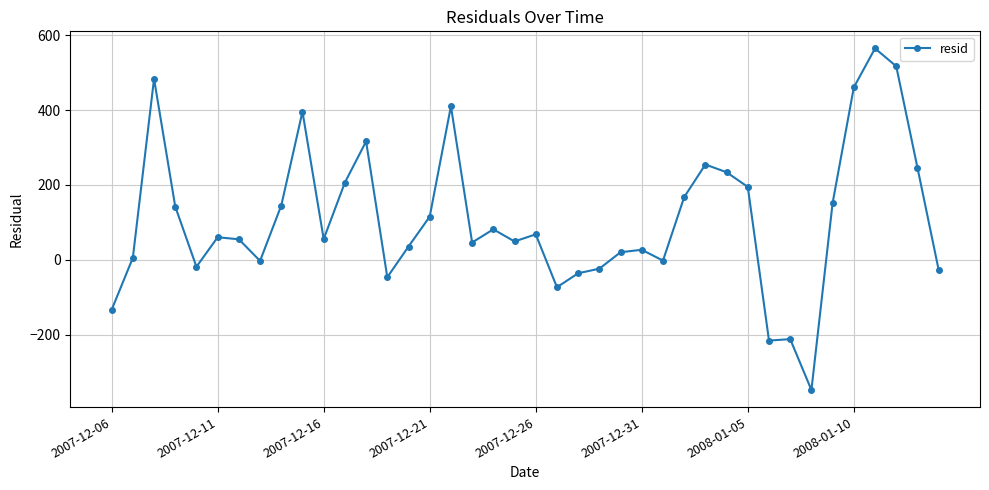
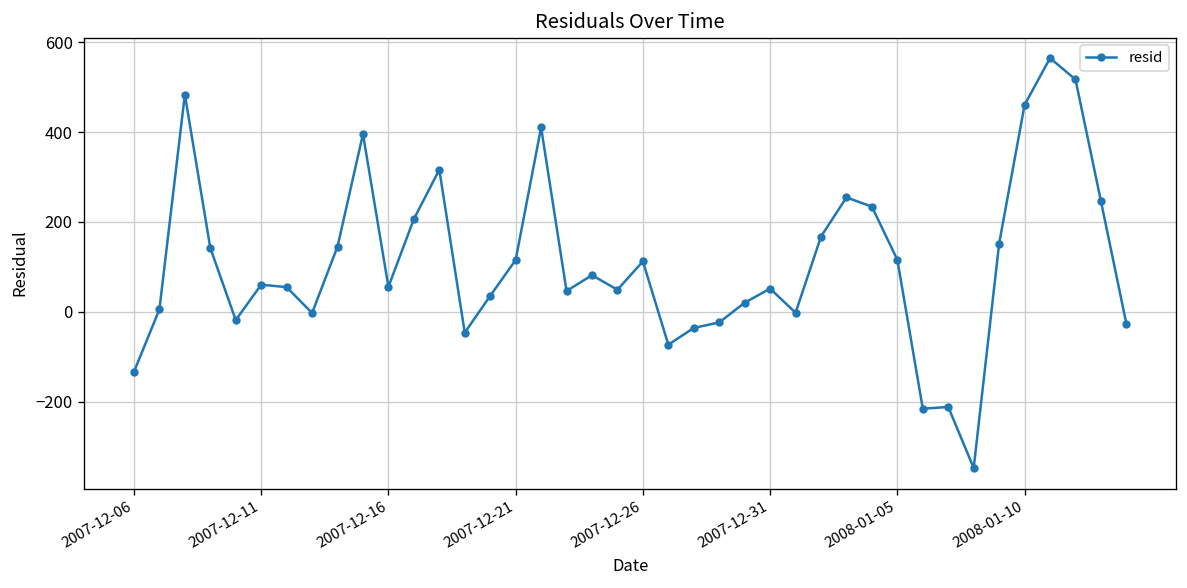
  {
    "2007-12-06": -130,
    "2007-12-11": 60,
    "2007-12-16": 60,
    "2007-12-21": 120,
-   "2007-12-26": 70,
-   "2007-12-31": 30,
-   "2008-01-05": 190,
+   "2007-12-26": 110,
+   "2007-12-31": 50,
+   "2008-01-05": 120,
    "2008-01-10": 460
  }
